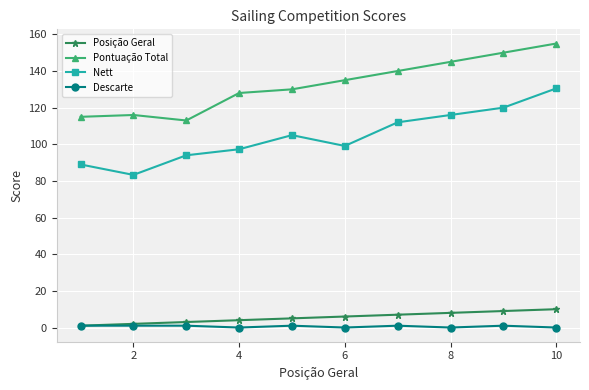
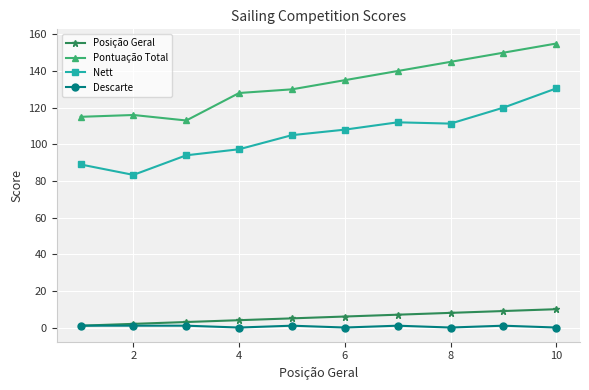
  {
    "Nett": {
      "2": 83,
      "4": 97,
-     "6": 99,
-     "8": 116,
+     "6": 108,
+     "8": 111,
      "10": 131
    },
    "Descarte": {
      "4": 0,
      "6": 0,
      "8": 0,
      "10": 0
    }
  }
